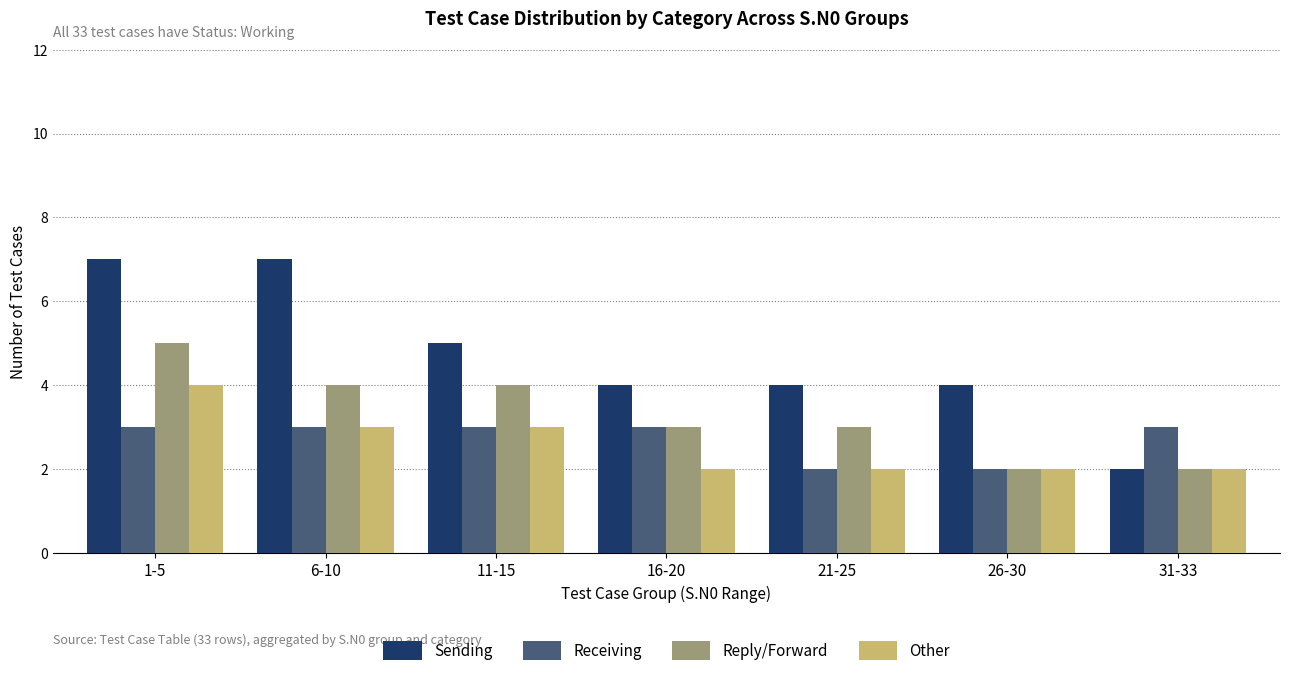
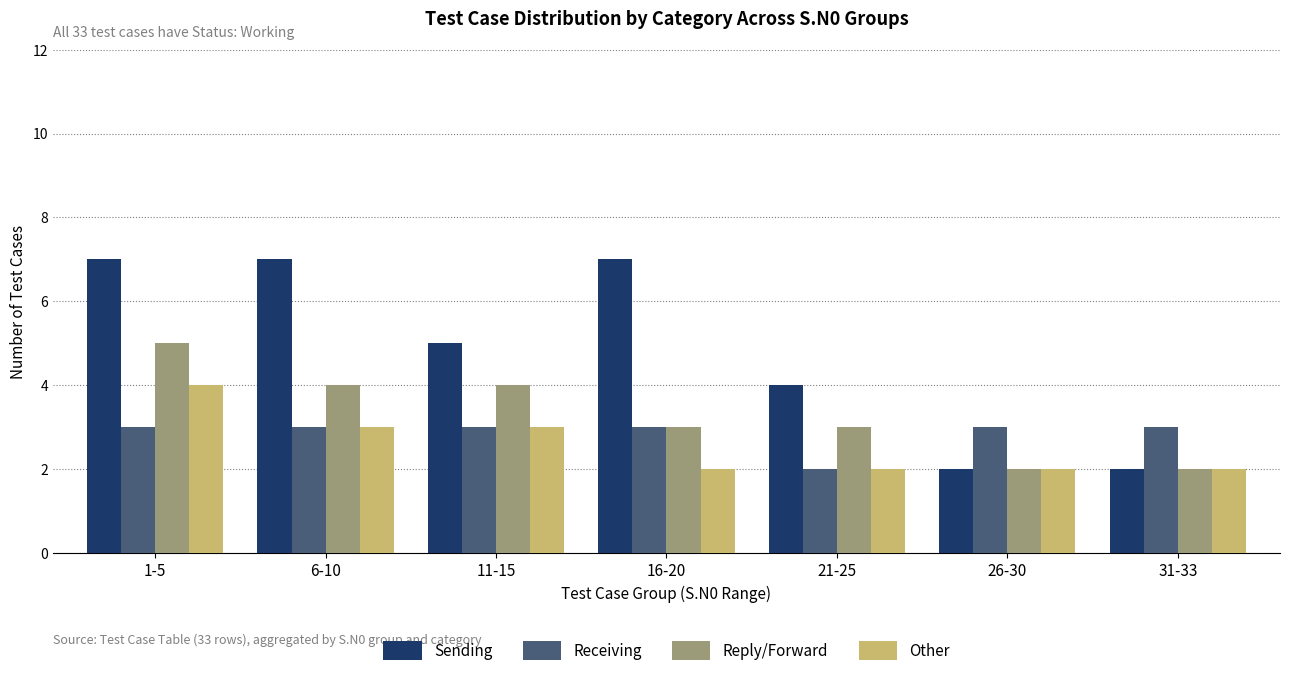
  {
    "Sending": {
      "1-5": 7,
      "6-10": 7,
      "11-15": 5,
-     "16-20": 4,
+     "16-20": 7,
      "21-25": 4,
-     "26-30": 4,
+     "26-30": 2,
      "31-33": 2
    },
    "Receiving": {
      "1-5": 3,
      "6-10": 3,
      "11-15": 3,
      "16-20": 3,
      "21-25": 2,
-     "26-30": 2,
+     "26-30": 3,
      "31-33": 3
    }
  }
